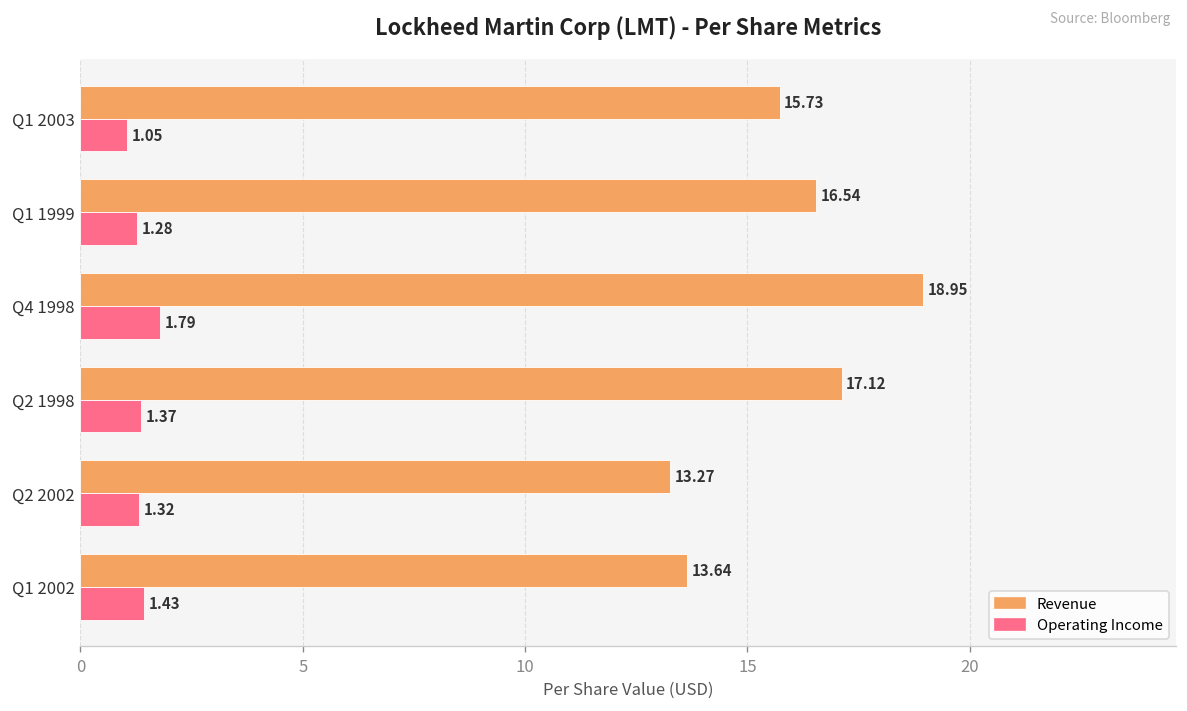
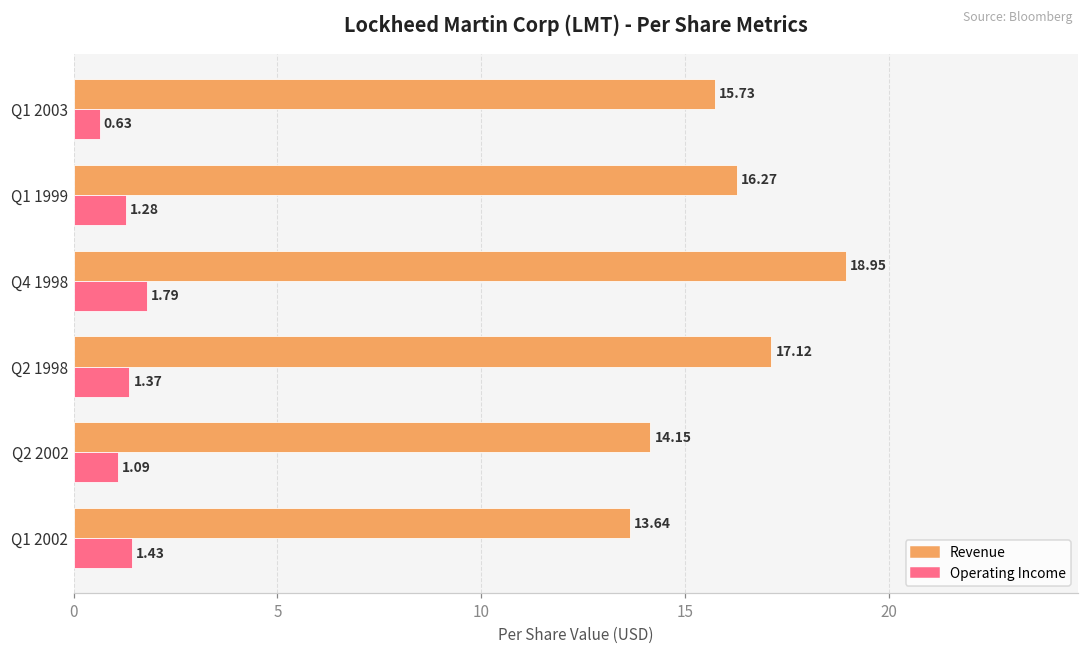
  {
    "Revenue": {
      "Q1 2003": 15.73,
-     "Q1 1999": 16.54,
+     "Q1 1999": 16.27,
      "Q4 1998": 18.95,
      "Q2 1998": 17.12,
-     "Q2 2002": 13.27,
+     "Q2 2002": 14.15,
      "Q1 2002": 13.64
    },
    "Operating Income": {
-     "Q1 2003": 1.05,
+     "Q1 2003": 0.63,
      "Q1 1999": 1.28,
      "Q4 1998": 1.79,
      "Q2 1998": 1.37,
-     "Q2 2002": 1.32,
+     "Q2 2002": 1.09,
      "Q1 2002": 1.43
    }
  }
